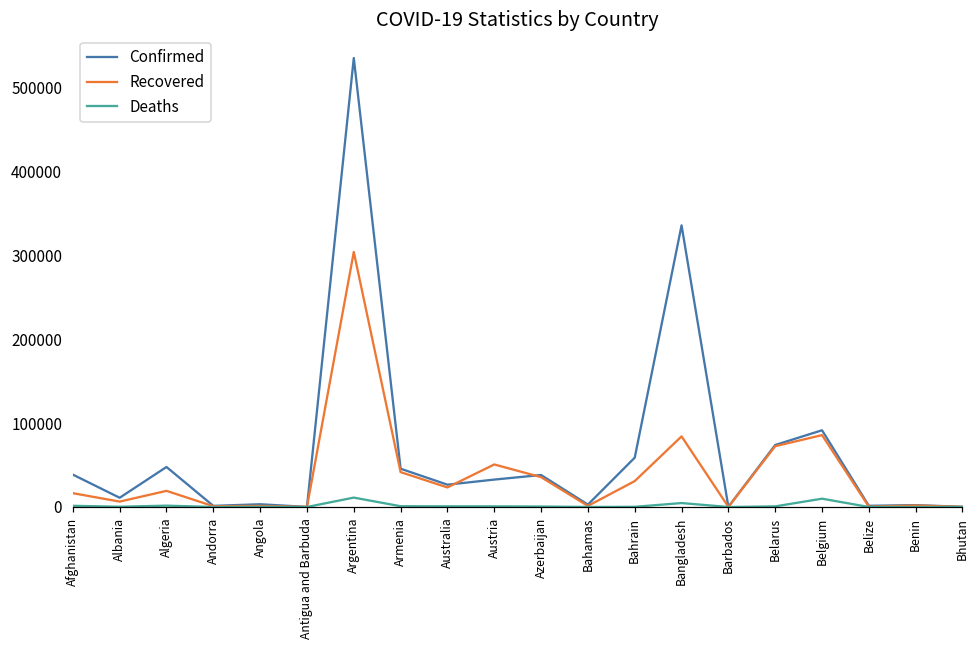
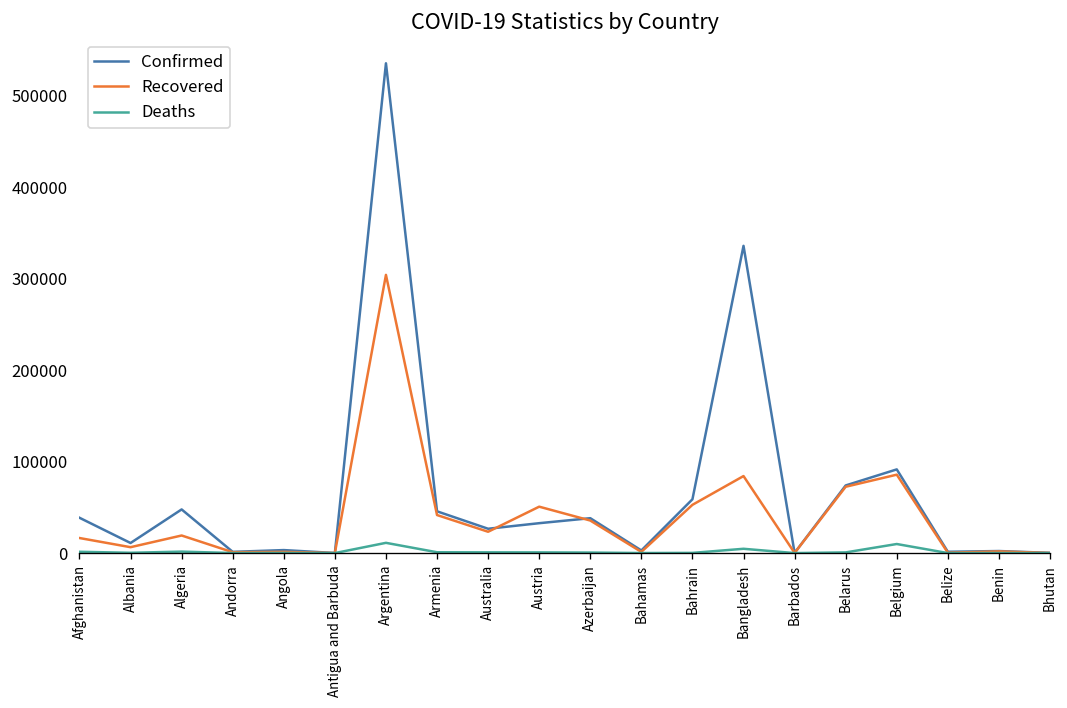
  {
    "Recovered": {
      "Afghanistan": 20000,
      "Albania": 10000,
      "Algeria": 20000,
      "Argentina": 300000,
      "Armenia": 40000,
      "Austria": 50000,
-     "Bahrain": 30000,
+     "Bahrain": 50000,
      "Bangladesh": 80000,
      "Belgium": 90000
    }
  }
